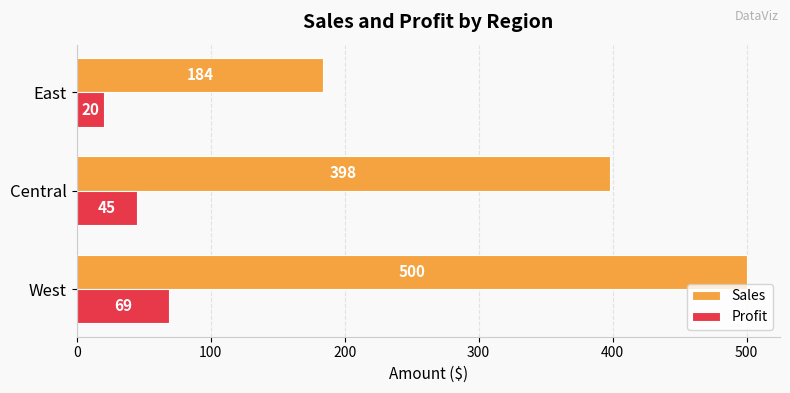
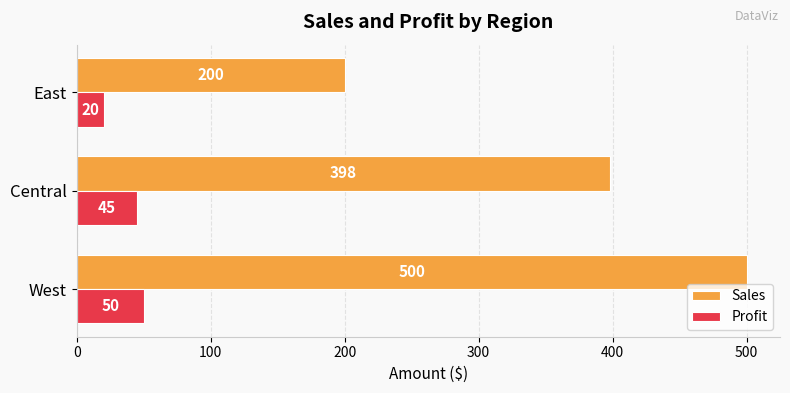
  {
    "Sales": {
-     "East": 184,
+     "East": 200,
      "Central": 398,
      "West": 500
    },
    "Profit": {
      "East": 20,
      "Central": 45,
-     "West": 69
+     "West": 50
    }
  }
